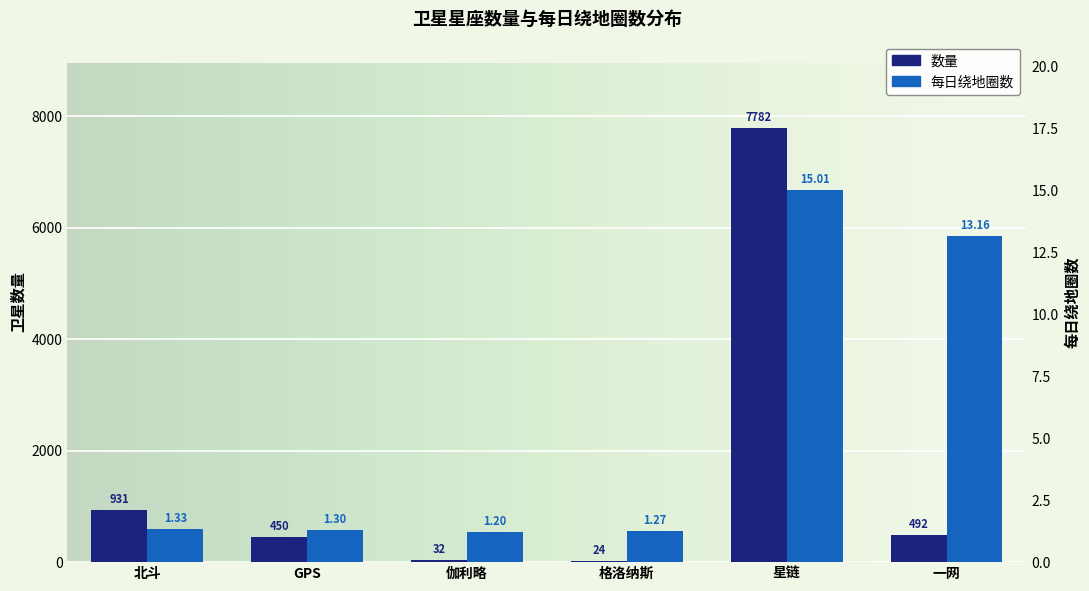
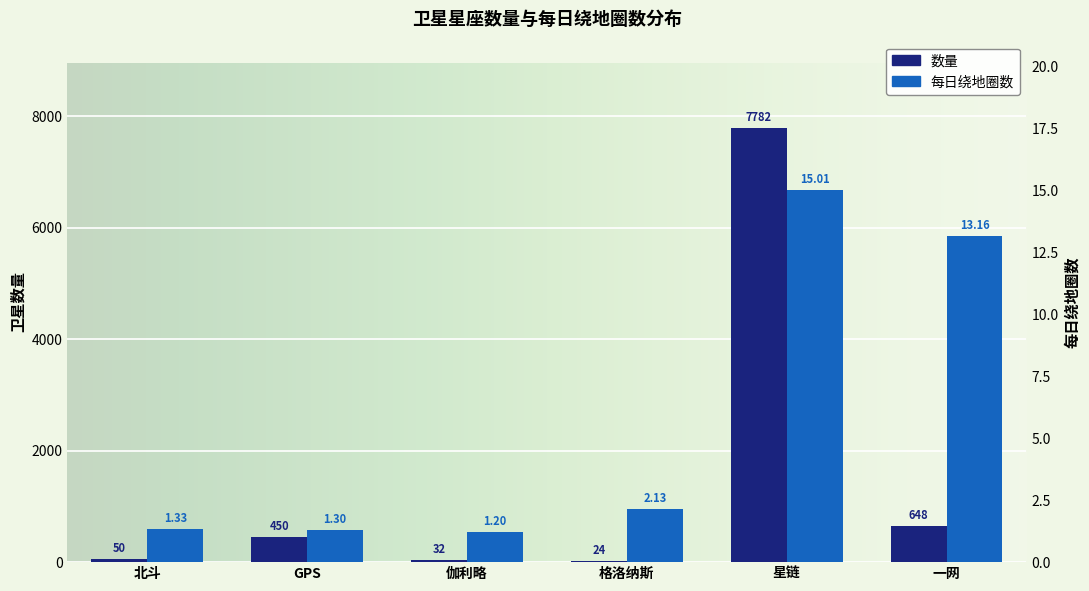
  {
    "数量": {
-     "北斗": 931,
+     "北斗": 50,
      "GPS": 450,
      "伽利略": 32,
      "格洛纳斯": 24,
      "星链": 7782,
-     "一网": 492
+     "一网": 648
    },
    "每日绕地圈数": {
      "北斗": 1.33,
      "GPS": 1.30,
      "伽利略": 1.20,
-     "格洛纳斯": 1.27,
+     "格洛纳斯": 2.13,
      "星链": 15.01,
      "一网": 13.16
    }
  }
